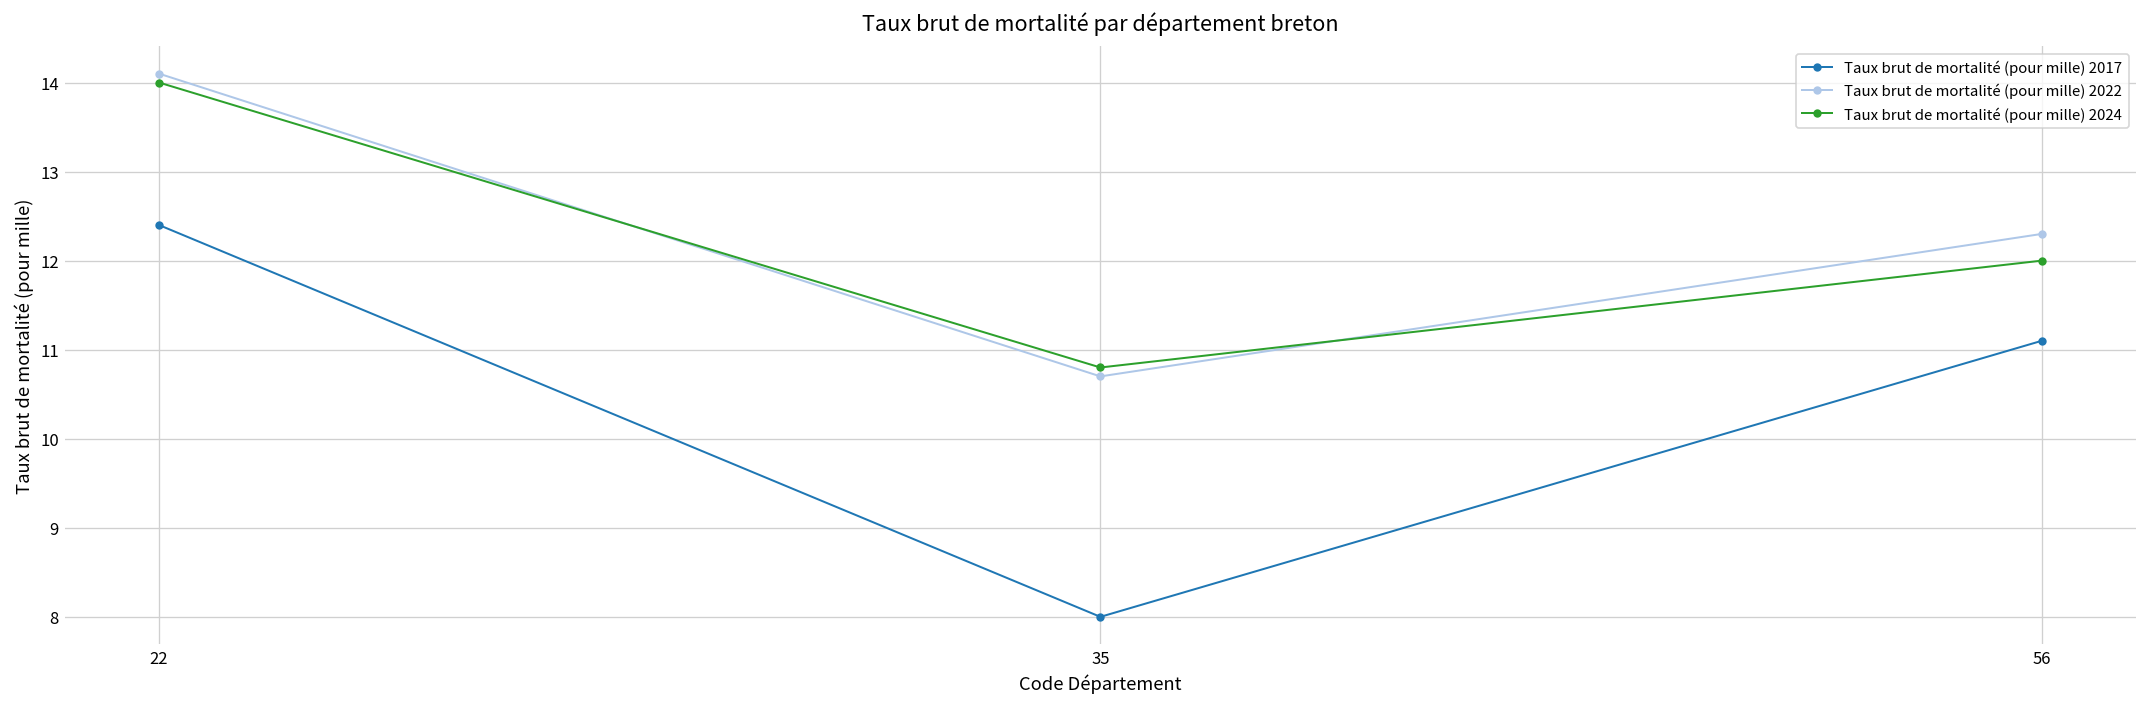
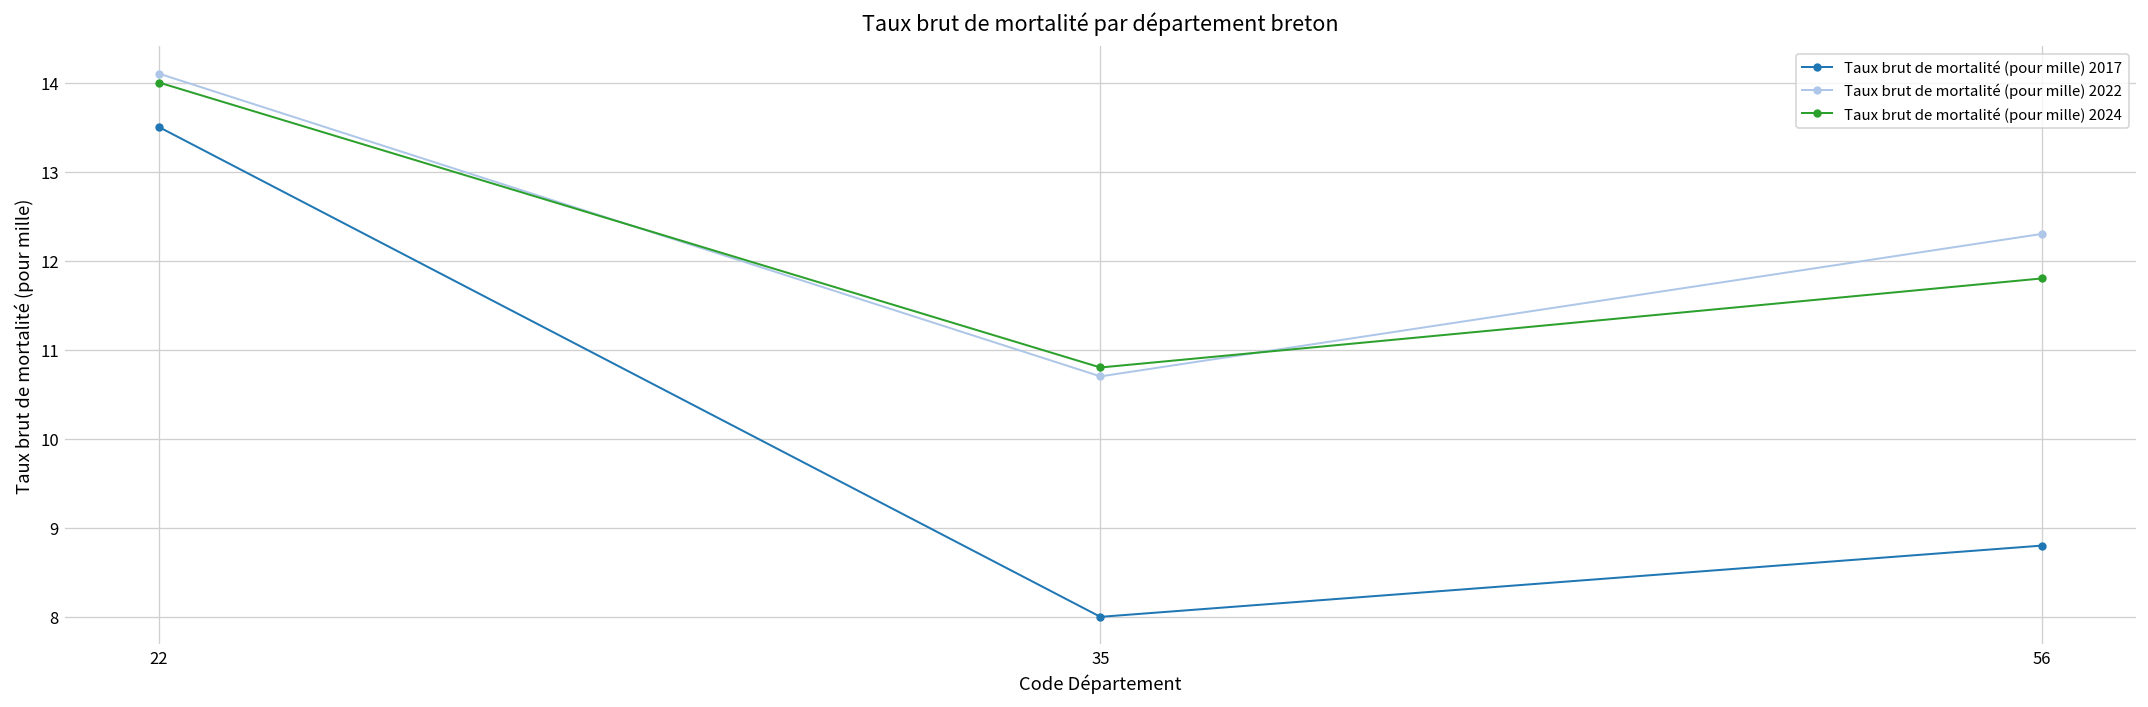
  {
    "Taux brut de mortalité (pour mille) 2017": {
-     "22": 12.4,
+     "22": 13.5,
      "35": 8.0,
-     "56": 11.1
+     "56": 8.8
    },
    "Taux brut de mortalité (pour mille) 2022": {
      "22": 14.1,
      "35": 10.7,
      "56": 12.3
    },
    "Taux brut de mortalité (pour mille) 2024": {
      "22": 14.0,
      "35": 10.8,
-     "56": 12.0
+     "56": 11.8
    }
  }
